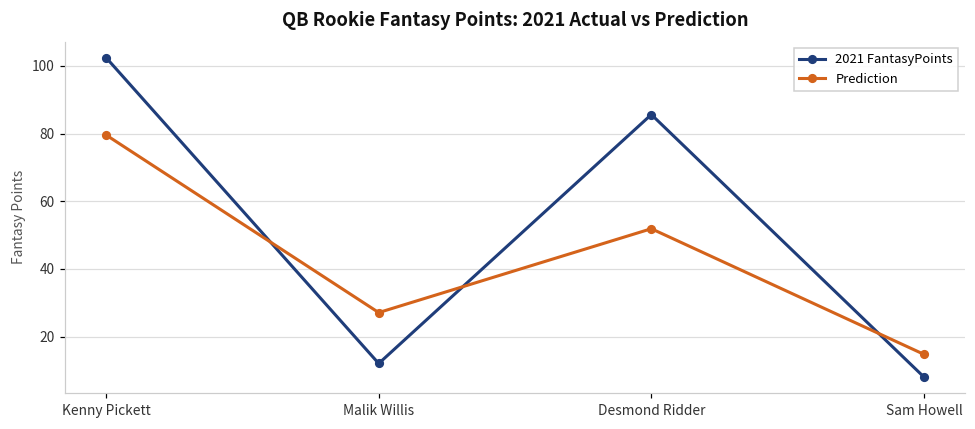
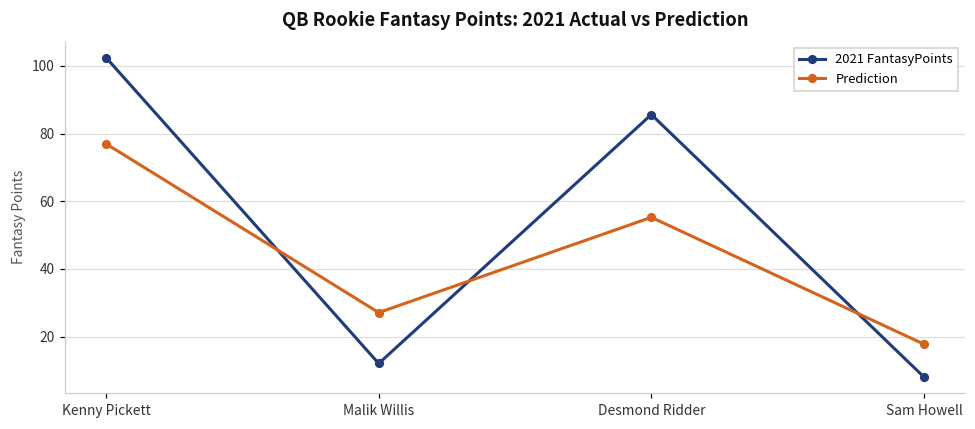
  {
    "2021 FantasyPoints": {
      "Kenny Pickett": 102,
      "Malik Willis": 12,
      "Desmond Ridder": 86,
      "Sam Howell": 8
    },
    "Prediction": {
-     "Kenny Pickett": 80,
+     "Kenny Pickett": 77,
      "Malik Willis": 27,
-     "Desmond Ridder": 52,
-     "Sam Howell": 15
+     "Desmond Ridder": 55,
+     "Sam Howell": 18
    }
  }
